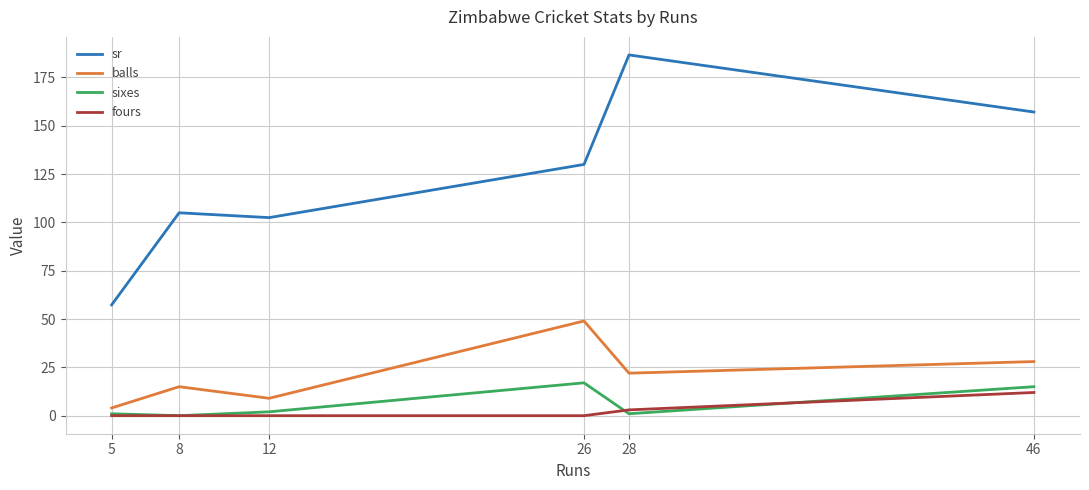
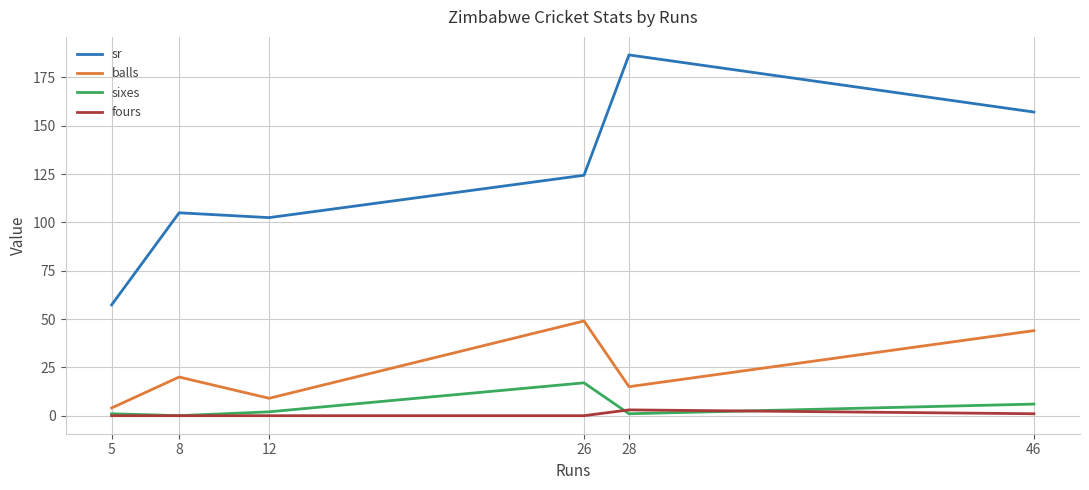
  {
    "sr": {
      "5": 57,
      "8": 105,
      "12": 102,
-     "26": 130,
+     "26": 124,
      "28": 187,
      "46": 157
    },
    "balls": {
      "5": 4,
-     "8": 15,
+     "8": 20,
      "12": 9,
      "26": 49,
-     "28": 22,
-     "46": 28
+     "28": 15,
+     "46": 44
    },
    "sixes": {
      "12": 2,
      "26": 17,
      "28": 1,
-     "46": 15
+     "46": 6
    },
    "fours": {
      "12": 0,
      "26": 0,
      "28": 3,
-     "46": 12
+     "46": 1
    }
  }
